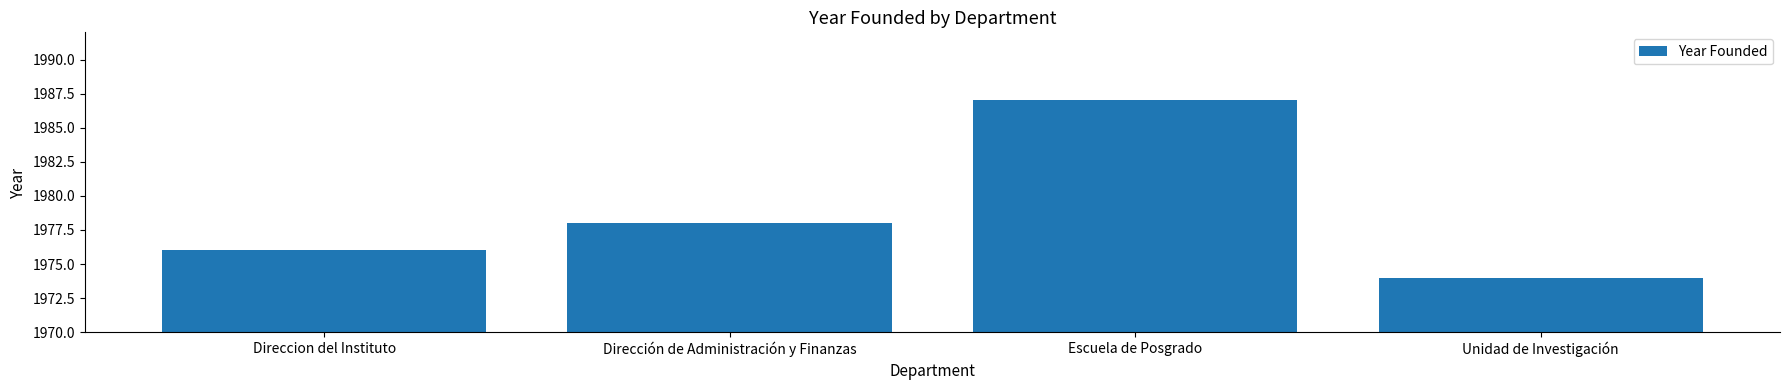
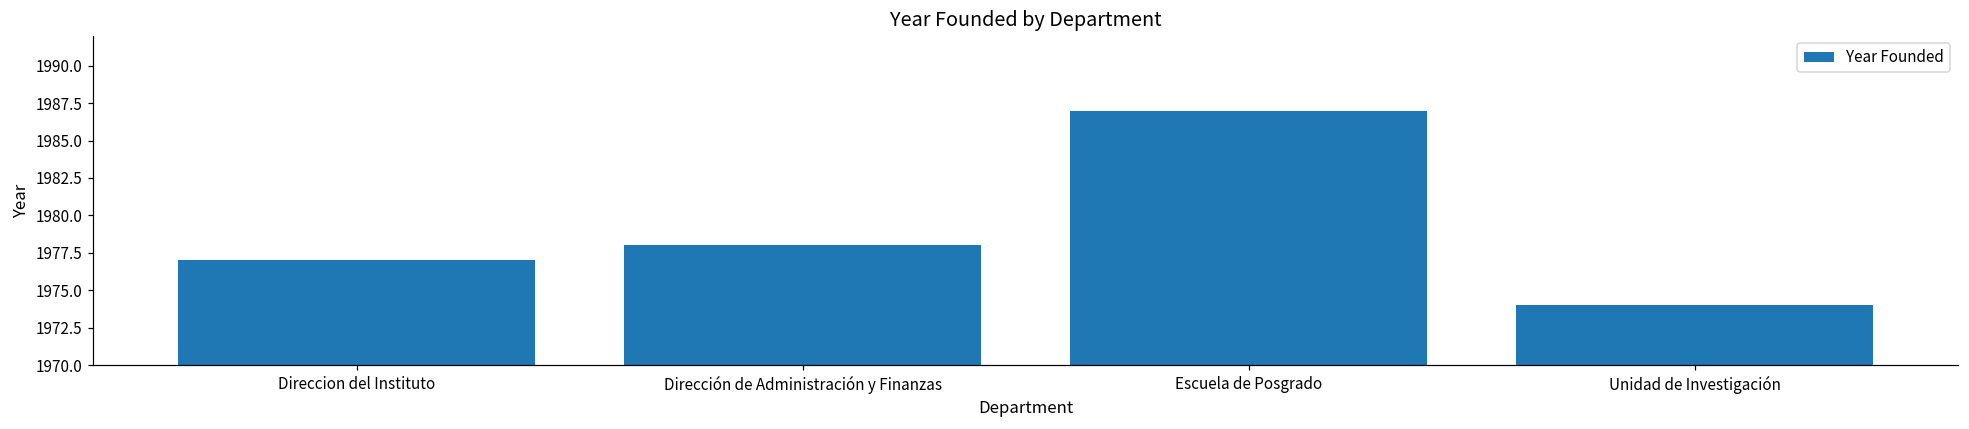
  {
-   "Direccion del Instituto": 1976,
+   "Direccion del Instituto": 1977,
    "Dirección de Administración y Finanzas": 1978,
    "Escuela de Posgrado": 1987,
    "Unidad de Investigación": 1974
  }
